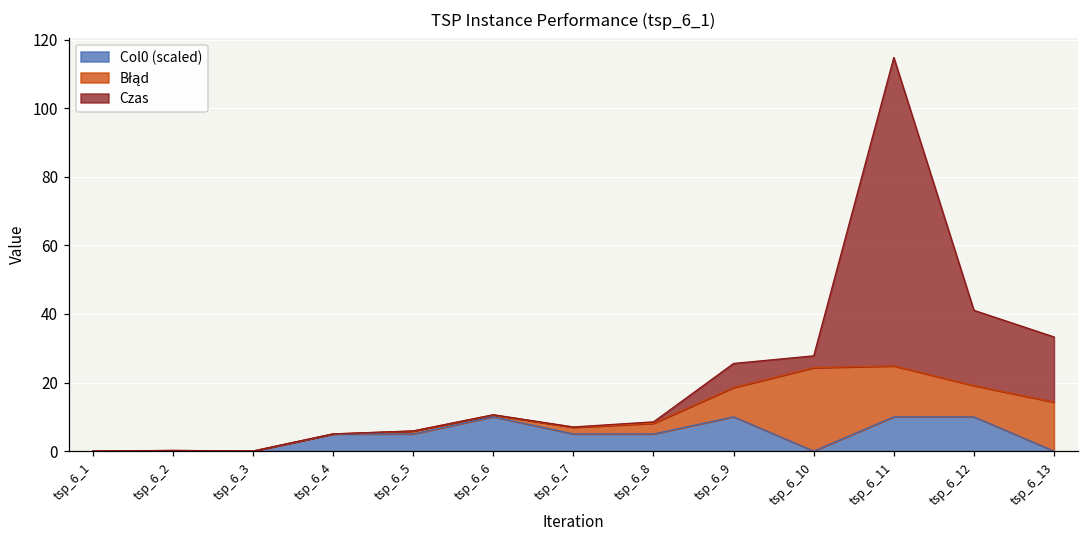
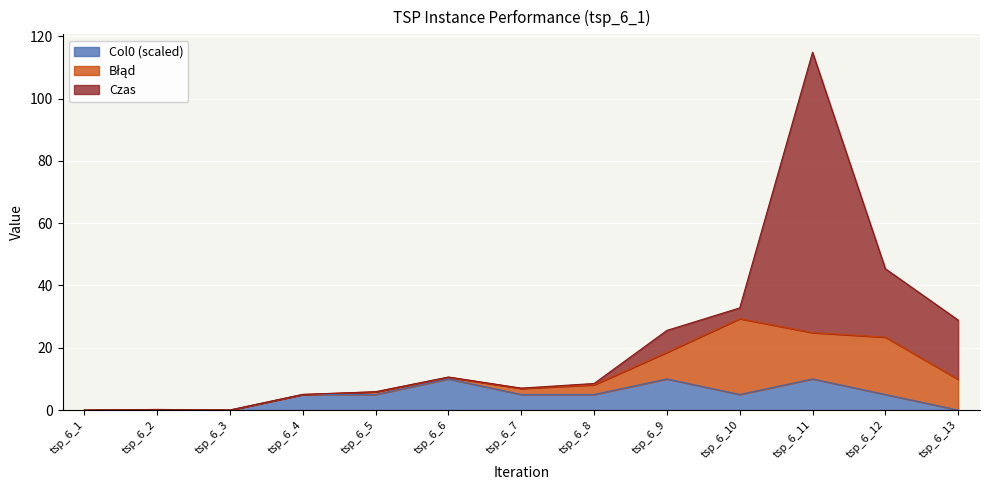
  {
    "Col0 (scaled)": {
      "tsp_6_5": 5,
      "tsp_6_7": 5,
      "tsp_6_8": 5,
      "tsp_6_9": 10,
-     "tsp_6_10": 0,
+     "tsp_6_10": 5,
      "tsp_6_11": 10,
-     "tsp_6_12": 10,
+     "tsp_6_12": 5,
      "tsp_6_13": 0
    },
    "Błąd": {
      "tsp_6_9": 9,
      "tsp_6_10": 24,
      "tsp_6_11": 15,
-     "tsp_6_12": 9,
-     "tsp_6_13": 14
+     "tsp_6_12": 18,
+     "tsp_6_13": 10
    },
    "Czas": {
      "tsp_6_9": 7,
      "tsp_6_10": 3,
      "tsp_6_11": 90,
      "tsp_6_12": 22,
      "tsp_6_13": 19
    }
  }
